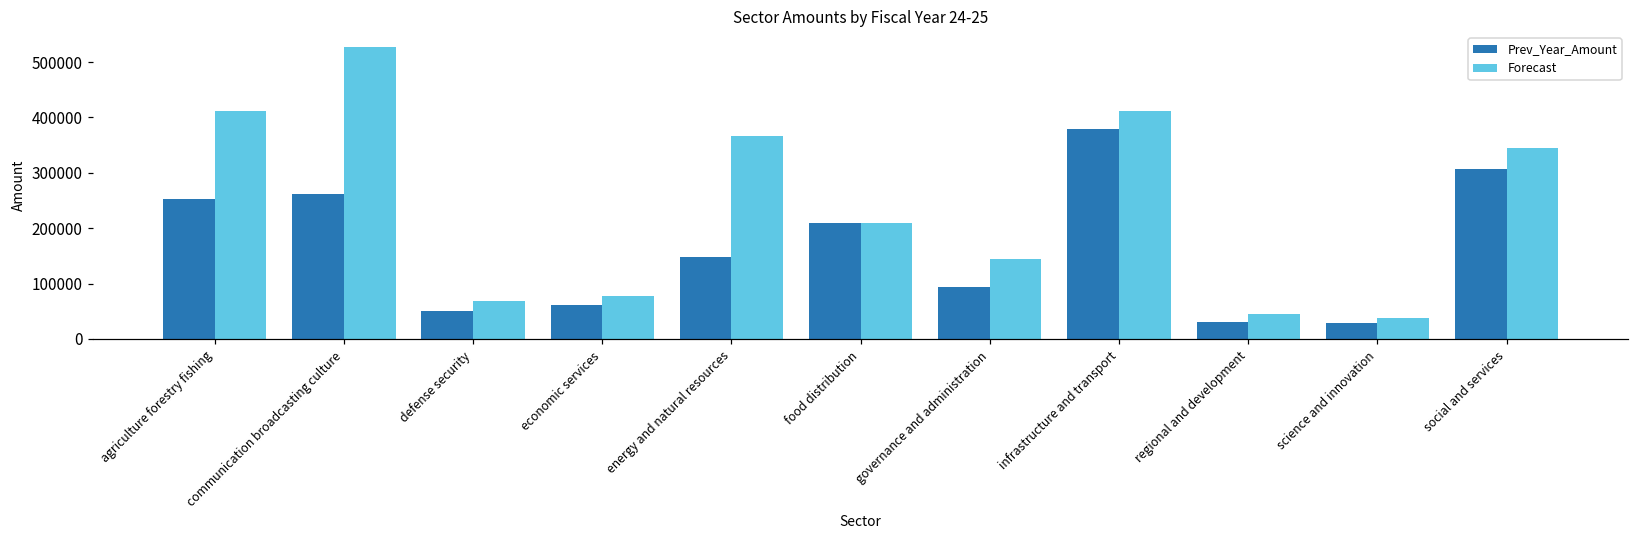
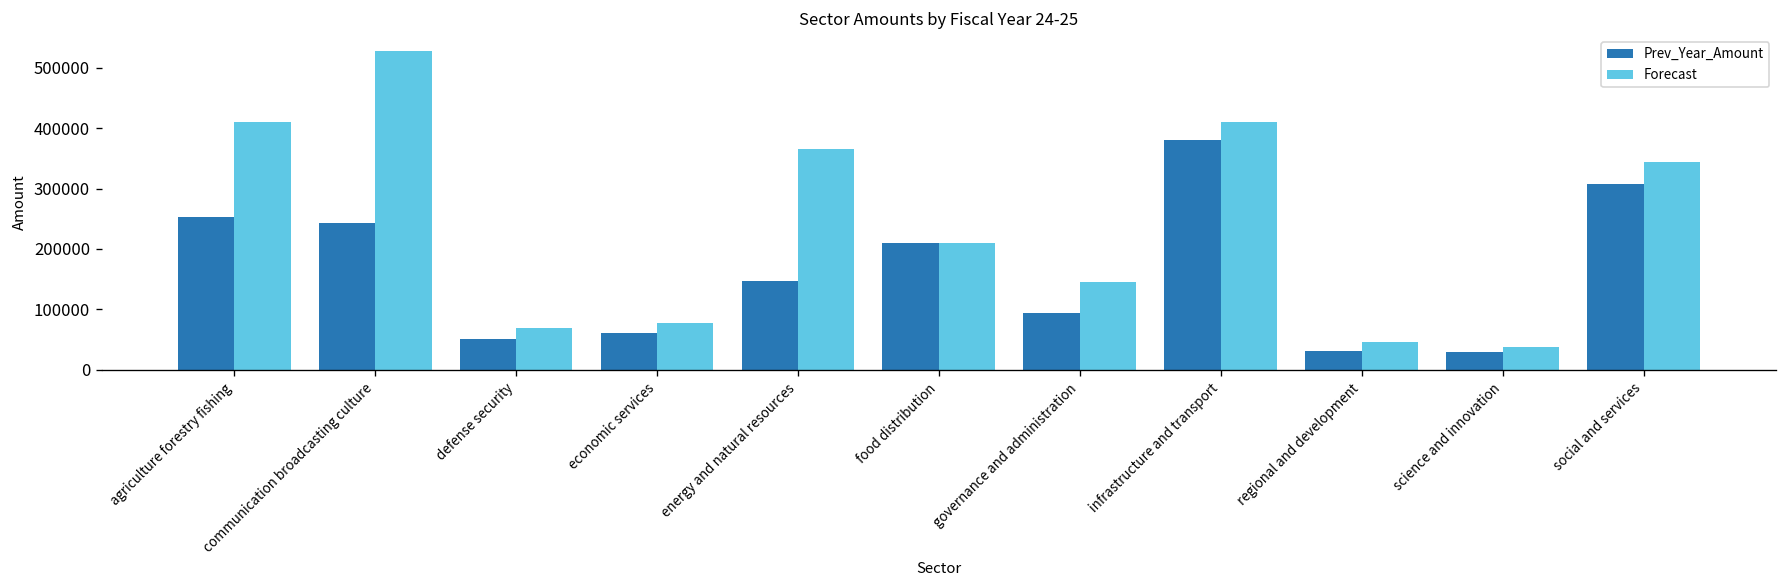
  {
    "Prev_Year_Amount": {
      "agriculture forestry fishing": 250000,
-     "communication broadcasting culture": 260000,
+     "communication broadcasting culture": 240000,
      "defense security": 50000,
      "economic services": 60000,
      "energy and natural resources": 150000,
      "food distribution": 210000,
      "governance and administration": 90000,
      "infrastructure and transport": 380000,
      "regional and development": 30000,
      "science and innovation": 30000,
      "social and services": 310000
    },
    "Forecast": {
      "agriculture forestry fishing": 410000,
      "communication broadcasting culture": 530000,
      "defense security": 70000,
      "economic services": 80000,
      "energy and natural resources": 370000,
      "food distribution": 210000,
      "governance and administration": 140000,
      "infrastructure and transport": 410000,
      "regional and development": 50000,
      "science and innovation": 40000,
      "social and services": 340000
    }
  }
